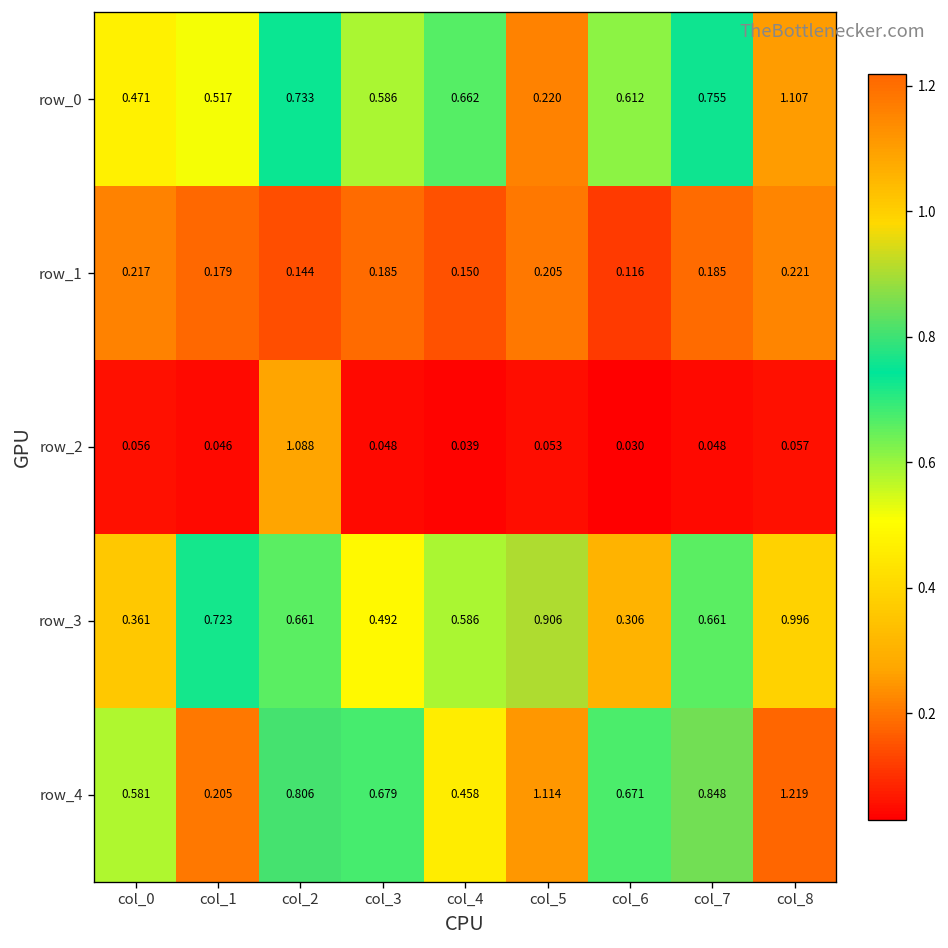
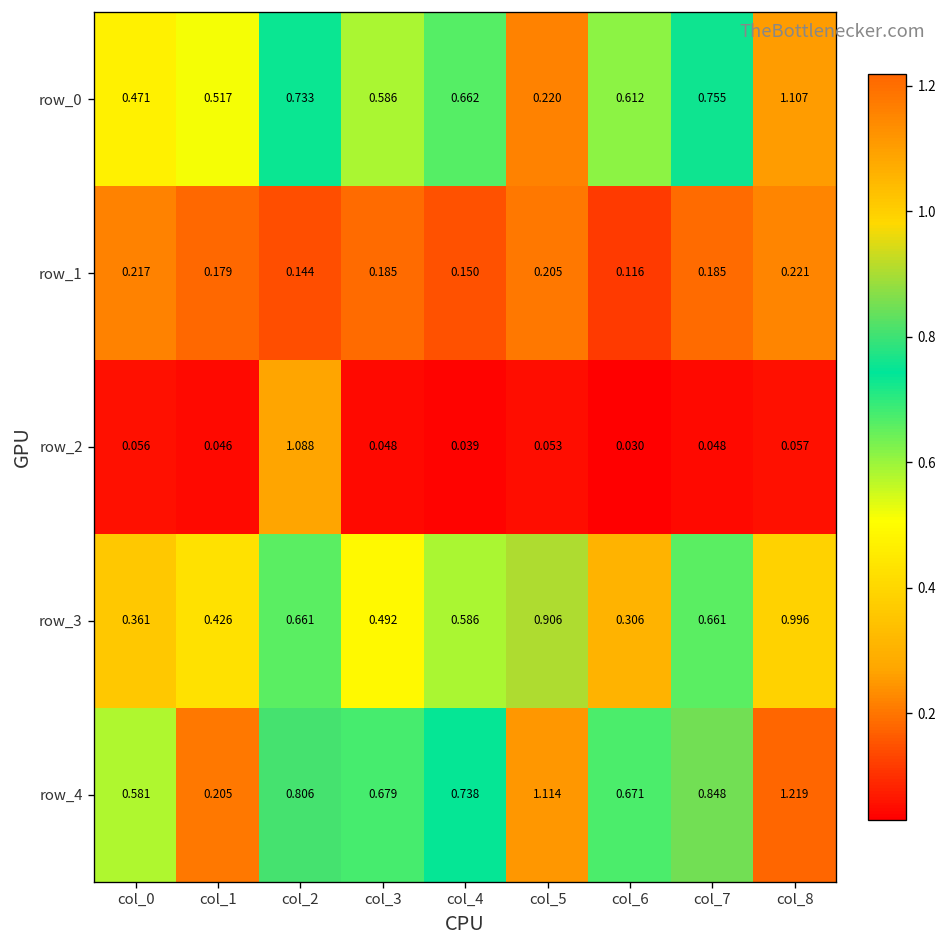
  {
    "row_0": {
      "col_0": 0.471,
      "col_1": 0.517,
      "col_2": 0.733,
      "col_3": 0.586,
      "col_4": 0.662,
      "col_5": 0.220,
      "col_6": 0.612,
      "col_7": 0.755,
      "col_8": 1.107
    },
    "row_1": {
      "col_0": 0.217,
      "col_1": 0.179,
      "col_2": 0.144,
      "col_3": 0.185,
      "col_4": 0.150,
      "col_5": 0.205,
      "col_6": 0.116,
      "col_7": 0.185,
      "col_8": 0.221
    },
    "row_2": {
      "col_0": 0.056,
      "col_1": 0.046,
      "col_2": 1.088,
      "col_3": 0.048,
      "col_4": 0.039,
      "col_5": 0.053,
      "col_6": 0.030,
      "col_7": 0.048,
      "col_8": 0.057
    },
    "row_3": {
      "col_0": 0.361,
-     "col_1": 0.723,
+     "col_1": 0.426,
      "col_2": 0.661,
      "col_3": 0.492,
      "col_4": 0.586,
      "col_5": 0.906,
      "col_6": 0.306,
      "col_7": 0.661,
      "col_8": 0.996
    },
    "row_4": {
      "col_0": 0.581,
      "col_1": 0.205,
      "col_2": 0.806,
      "col_3": 0.679,
-     "col_4": 0.458,
+     "col_4": 0.738,
      "col_5": 1.114,
      "col_6": 0.671,
      "col_7": 0.848,
      "col_8": 1.219
    }
  }
